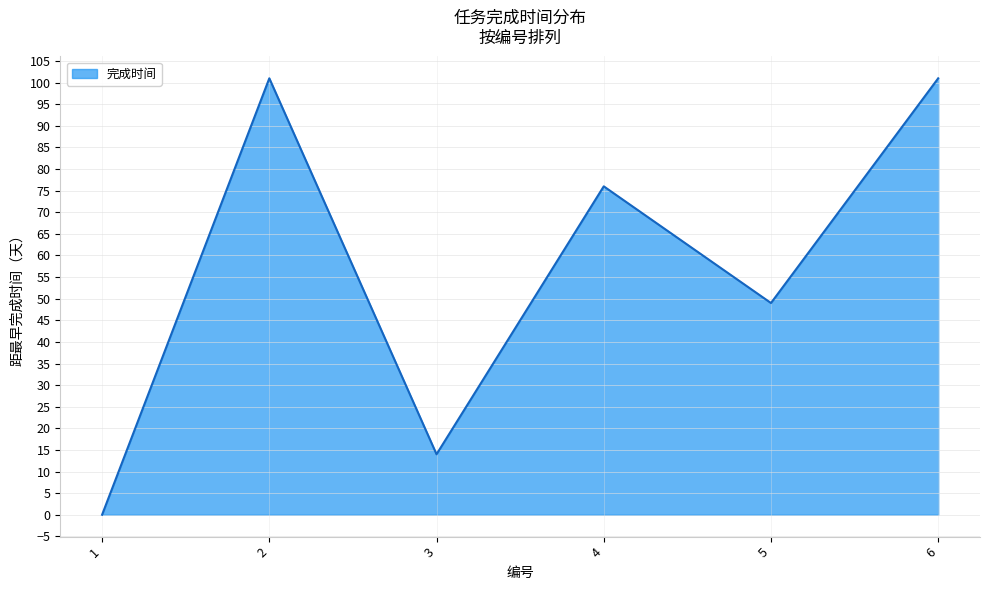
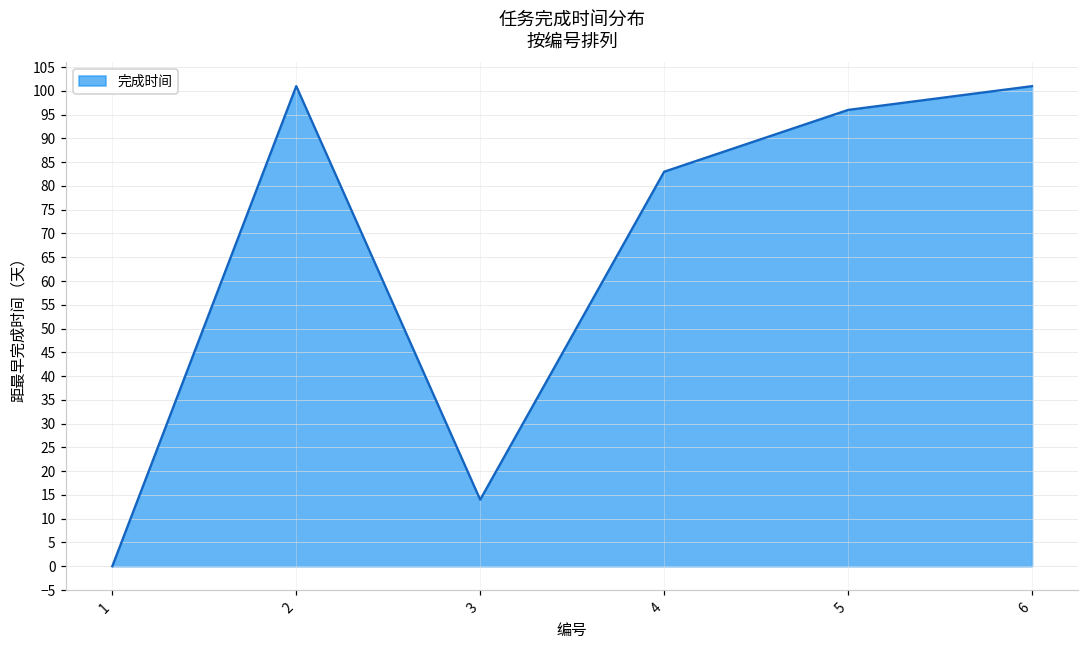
  {
    "1": 0,
    "2": 101,
    "3": 14,
-   "4": 76,
-   "5": 49,
+   "4": 83,
+   "5": 96,
    "6": 101
  }
